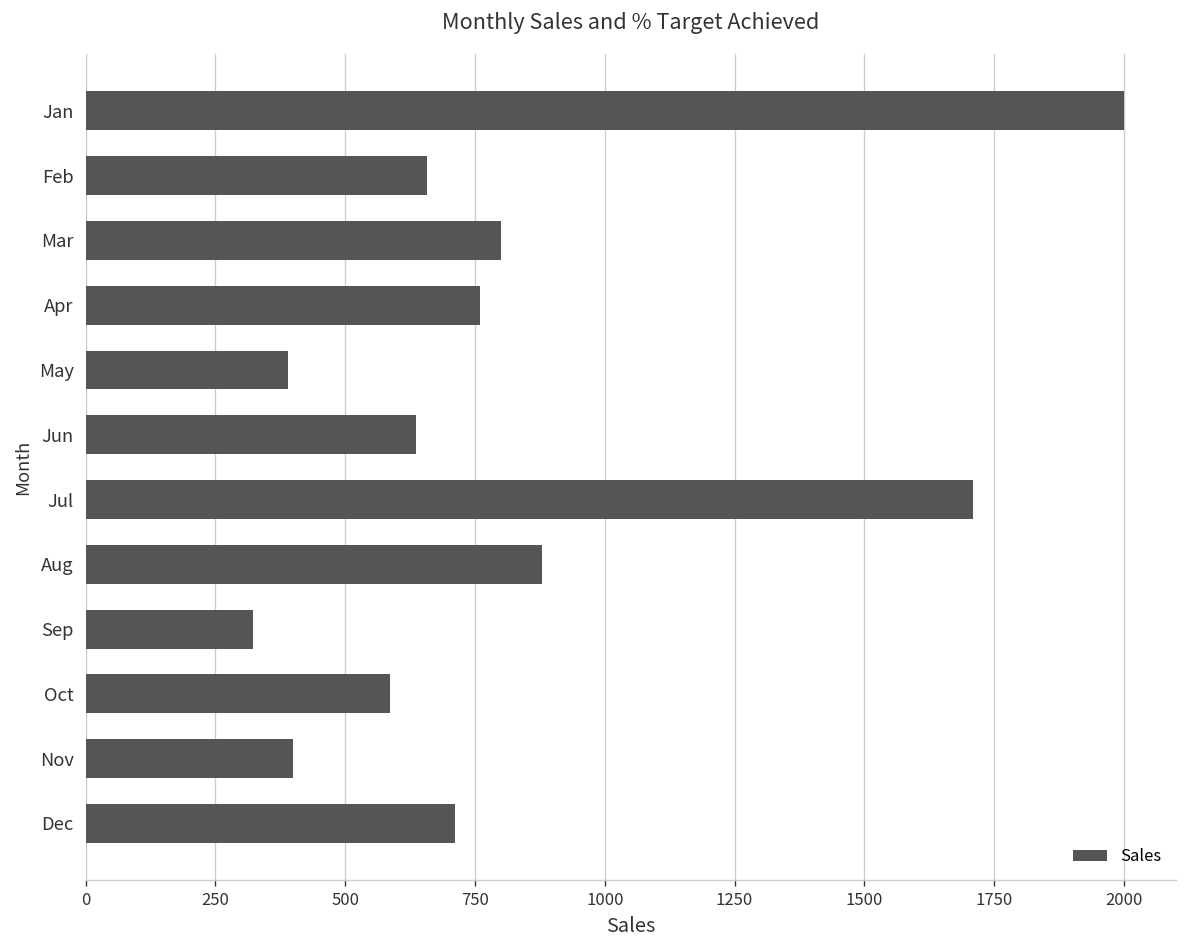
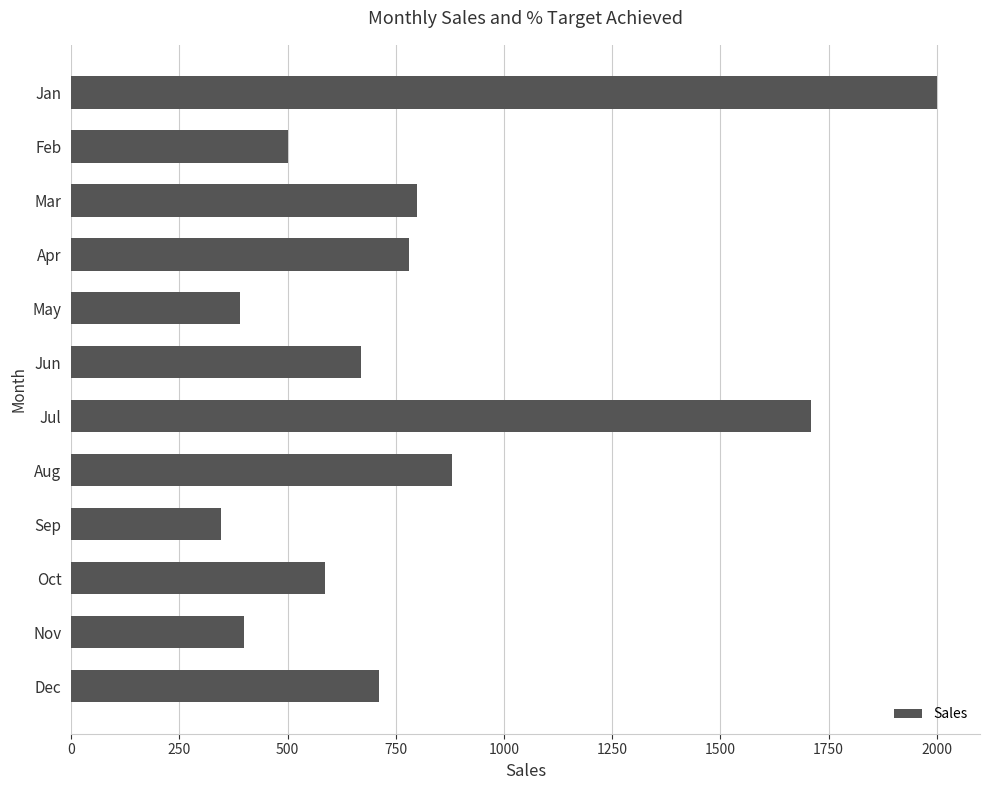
  {
    "Jan": 2000,
-   "Feb": 660,
+   "Feb": 500,
    "Mar": 800,
-   "Apr": 760,
+   "Apr": 780,
    "May": 390,
-   "Jun": 640,
+   "Jun": 670,
    "Jul": 1710,
    "Aug": 880,
-   "Sep": 320,
+   "Sep": 350,
    "Oct": 590,
    "Nov": 400,
    "Dec": 710
  }
